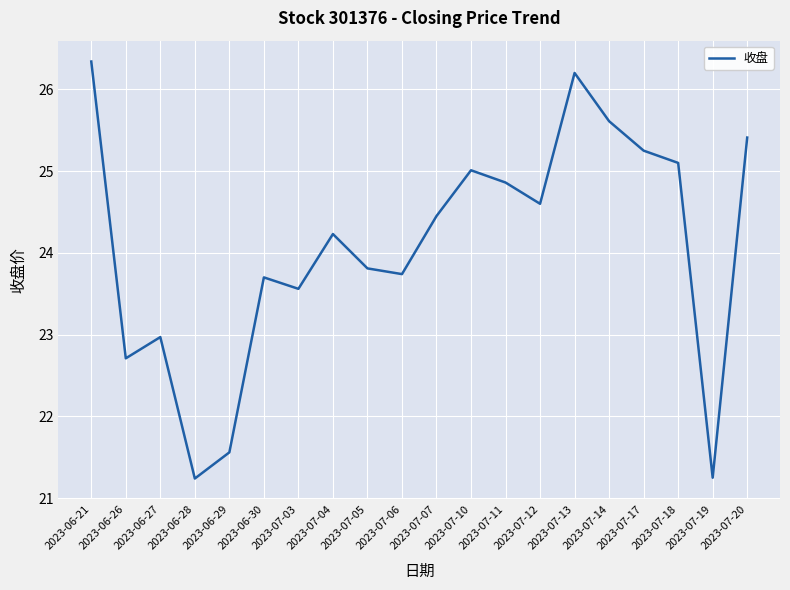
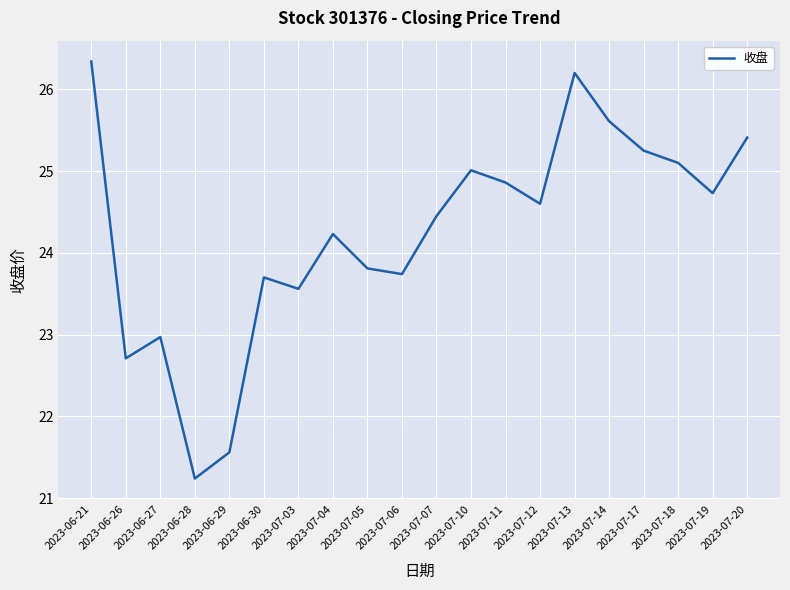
  {
    "2023-06-21": 26.3,
    "2023-06-26": 22.7,
    "2023-06-27": 23.0,
    "2023-06-28": 21.2,
    "2023-06-29": 21.6,
    "2023-06-30": 23.7,
    "2023-07-03": 23.6,
    "2023-07-04": 24.2,
    "2023-07-05": 23.8,
    "2023-07-06": 23.7,
    "2023-07-07": 24.5,
    "2023-07-10": 25.0,
    "2023-07-11": 24.9,
    "2023-07-12": 24.6,
    "2023-07-13": 26.2,
    "2023-07-14": 25.6,
    "2023-07-17": 25.3,
    "2023-07-18": 25.1,
-   "2023-07-19": 21.3,
+   "2023-07-19": 24.7,
    "2023-07-20": 25.4
  }
